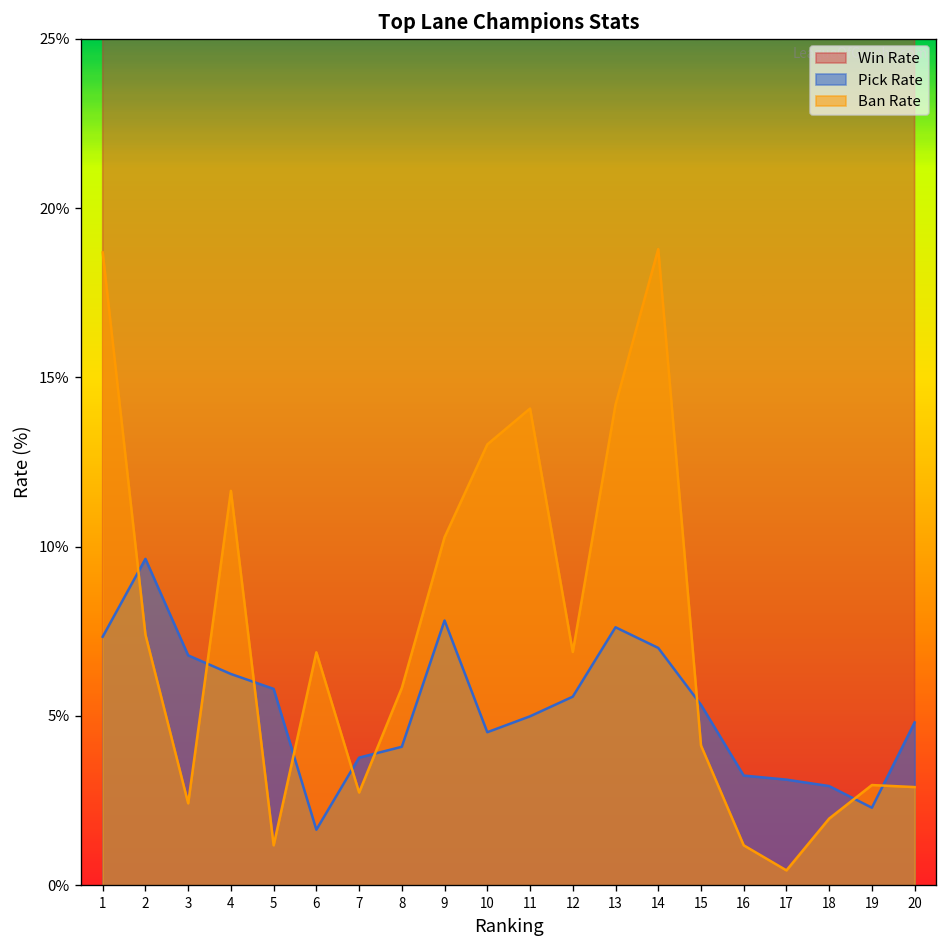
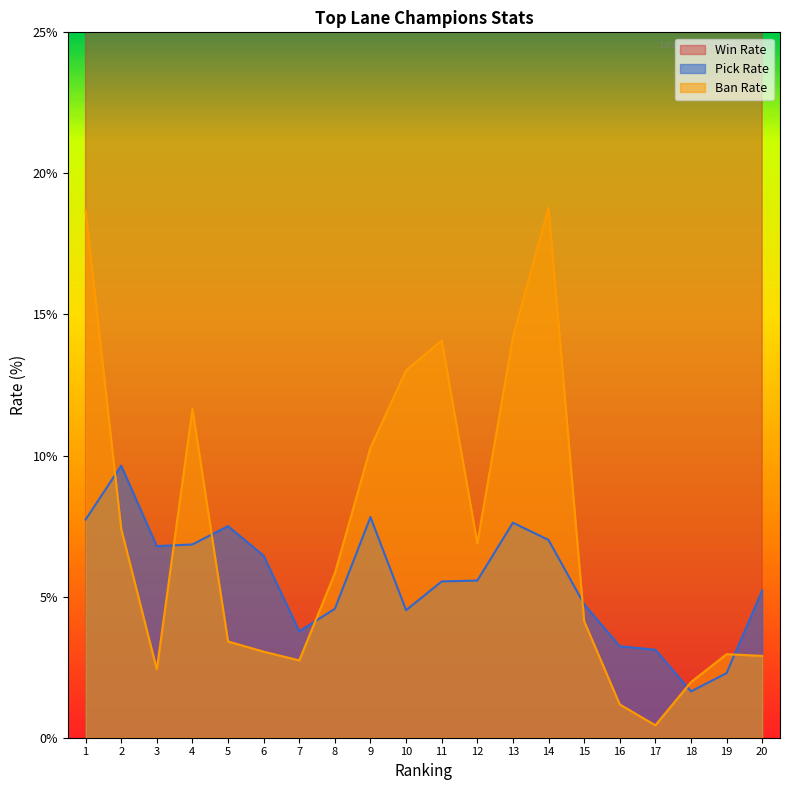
  {
    "Pick Rate": {
-     "1": "7.3%",
+     "1": "7.7%",
      "2": "9.6%",
      "3": "6.8%",
-     "4": "6.2%",
-     "5": "5.8%",
-     "6": "1.6%",
+     "4": "6.9%",
+     "5": "7.5%",
+     "6": "6.5%",
      "7": "3.8%",
-     "8": "4.1%",
+     "8": "4.6%",
      "9": "7.8%",
      "10": "4.5%",
-     "11": "5.0%",
+     "11": "5.5%",
      "12": "5.6%",
      "13": "7.6%",
      "14": "7.0%",
-     "15": "5.3%",
+     "15": "4.7%",
      "16": "3.2%",
      "17": "3.1%",
-     "18": "2.9%",
+     "18": "1.6%",
      "19": "2.3%",
-     "20": "4.8%"
+     "20": "5.2%"
    },
    "Ban Rate": {
      "1": "18.7%",
      "2": "7.4%",
      "3": "2.4%",
      "4": "11.7%",
-     "5": "1.2%",
-     "6": "6.9%",
+     "5": "3.4%",
+     "6": "3.1%",
      "7": "2.7%",
      "8": "5.8%",
      "9": "10.3%",
      "10": "13.0%",
      "11": "14.1%",
      "12": "6.9%",
      "13": "14.2%",
      "14": "18.8%",
      "15": "4.1%",
      "16": "1.2%",
      "17": "0.4%",
      "18": "2.0%",
      "19": "3.0%",
      "20": "2.9%"
    }
  }
